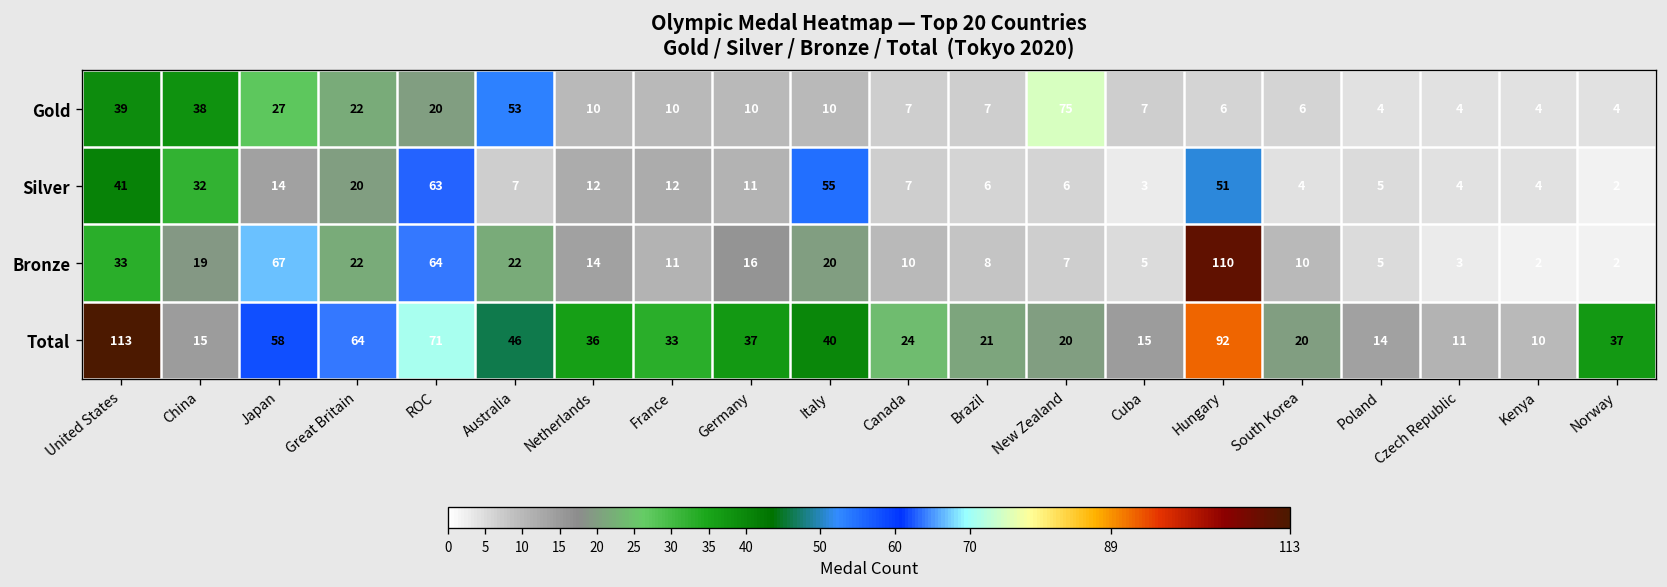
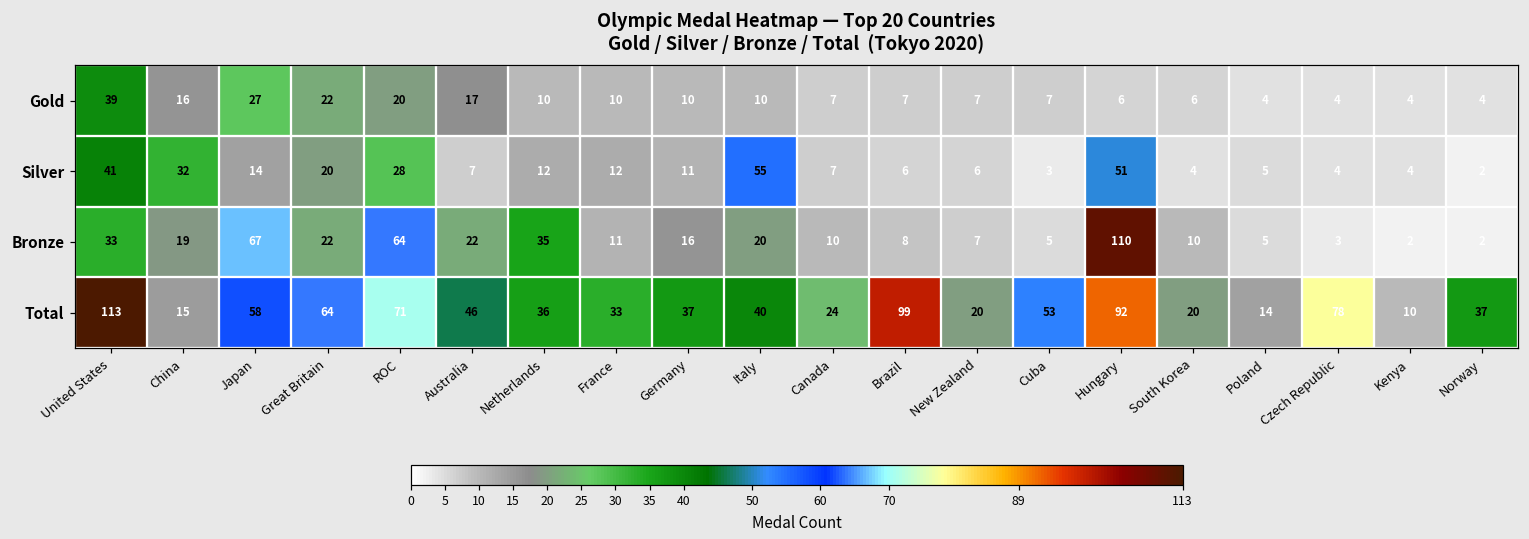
  {
    "Gold": {
      "United States": 39,
-     "China": 38,
+     "China": 16,
      "Japan": 27,
      "Great Britain": 22,
      "ROC": 20,
-     "Australia": 53,
+     "Australia": 17,
      "Netherlands": 10,
      "France": 10,
      "Germany": 10,
      "Italy": 10,
      "Canada": 7,
      "Brazil": 7,
-     "New Zealand": 75,
+     "New Zealand": 7,
      "Cuba": 7
    },
    "Silver": {
      "United States": 41,
      "China": 32,
      "Japan": 14,
      "Great Britain": 20,
-     "ROC": 63,
+     "ROC": 28,
      "Australia": 7,
      "Netherlands": 12,
      "France": 12,
      "Germany": 11,
      "Italy": 55,
      "Canada": 7,
      "Hungary": 51
    },
    "Bronze": {
      "United States": 33,
      "China": 19,
      "Japan": 67,
      "Great Britain": 22,
      "ROC": 64,
      "Australia": 22,
-     "Netherlands": 14,
+     "Netherlands": 35,
      "France": 11,
      "Germany": 16,
      "Italy": 20,
      "Canada": 10,
      "Brazil": 8,
      "New Zealand": 7,
      "Hungary": 110,
      "South Korea": 10
    },
    "Total": {
      "United States": 113,
      "China": 15,
      "Japan": 58,
      "Great Britain": 64,
      "ROC": 71,
      "Australia": 46,
      "Netherlands": 36,
      "France": 33,
      "Germany": 37,
      "Italy": 40,
      "Canada": 24,
-     "Brazil": 21,
+     "Brazil": 99,
      "New Zealand": 20,
-     "Cuba": 15,
+     "Cuba": 53,
      "Hungary": 92,
      "South Korea": 20,
      "Poland": 14,
-     "Czech Republic": 11,
+     "Czech Republic": 78,
      "Kenya": 10,
      "Norway": 37
    }
  }
